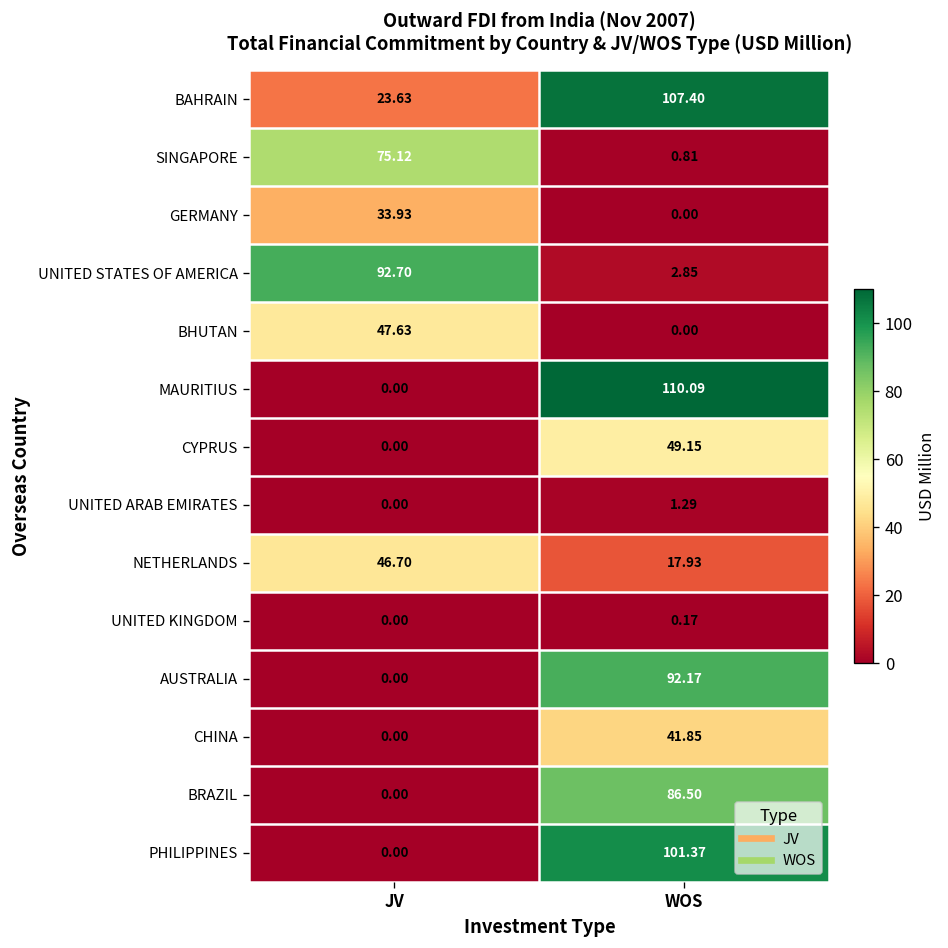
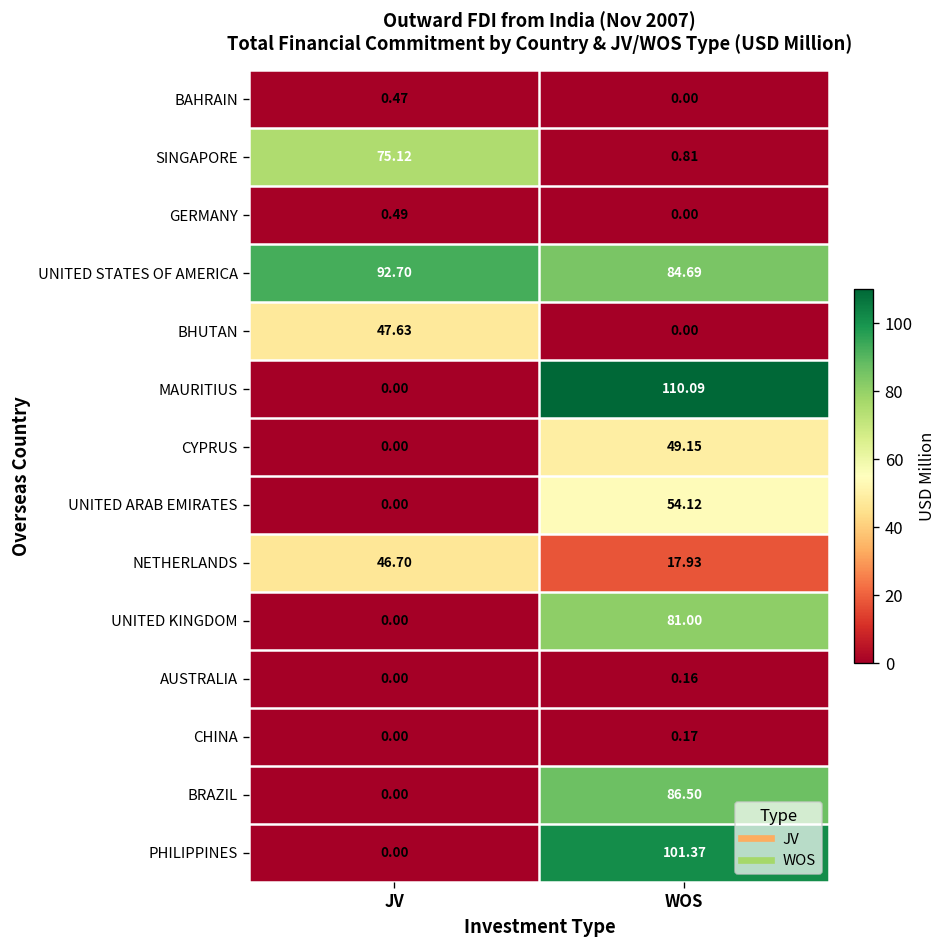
  {
    "BAHRAIN": {
-     "JV": 23.63,
-     "WOS": 107.40
+     "JV": 0.47,
+     "WOS": 0.00
    },
    "SINGAPORE": {
      "JV": 75.12,
      "WOS": 0.81
    },
    "GERMANY": {
-     "JV": 33.93,
+     "JV": 0.49,
      "WOS": 0.00
    },
    "UNITED STATES OF AMERICA": {
      "JV": 92.70,
-     "WOS": 2.85
+     "WOS": 84.69
    },
    "BHUTAN": {
      "JV": 47.63,
      "WOS": 0.00
    },
    "MAURITIUS": {
      "JV": 0.00,
      "WOS": 110.09
    },
    "CYPRUS": {
      "JV": 0.00,
      "WOS": 49.15
    },
    "UNITED ARAB EMIRATES": {
      "JV": 0.00,
-     "WOS": 1.29
+     "WOS": 54.12
    },
    "NETHERLANDS": {
      "JV": 46.70,
      "WOS": 17.93
    },
    "UNITED KINGDOM": {
      "JV": 0.00,
-     "WOS": 0.17
+     "WOS": 81.00
    },
    "AUSTRALIA": {
      "JV": 0.00,
-     "WOS": 92.17
+     "WOS": 0.16
    },
    "CHINA": {
      "JV": 0.00,
-     "WOS": 41.85
+     "WOS": 0.17
    },
    "BRAZIL": {
      "JV": 0.00,
      "WOS": 86.50
    },
    "PHILIPPINES": {
      "JV": 0.00,
      "WOS": 101.37
    }
  }
